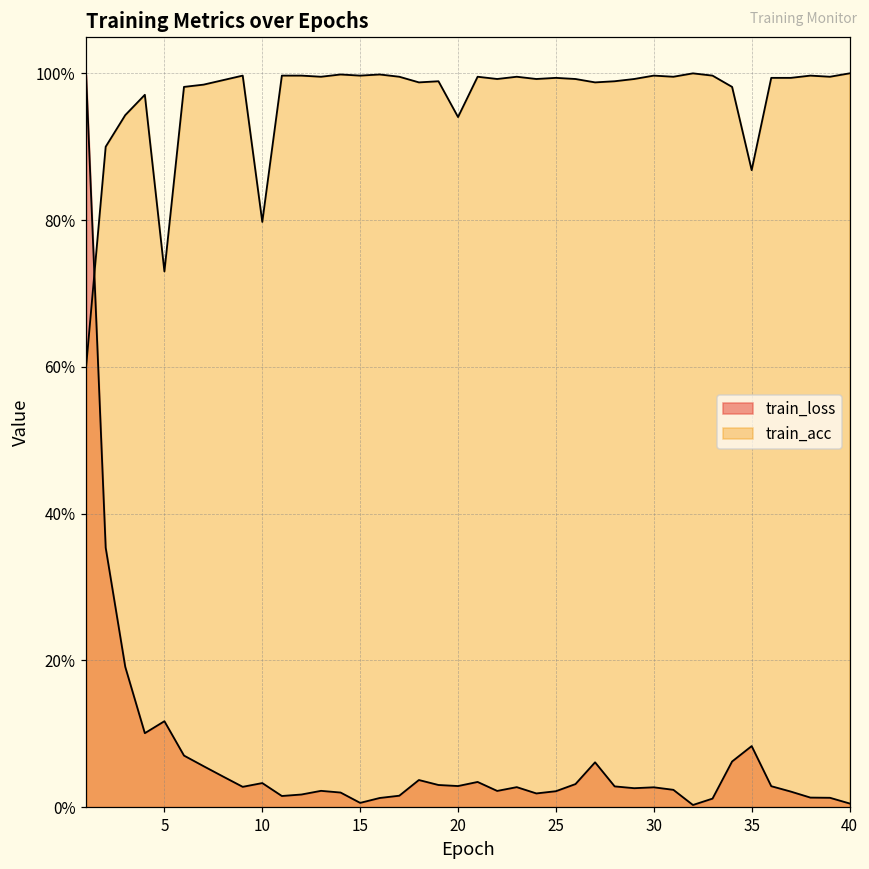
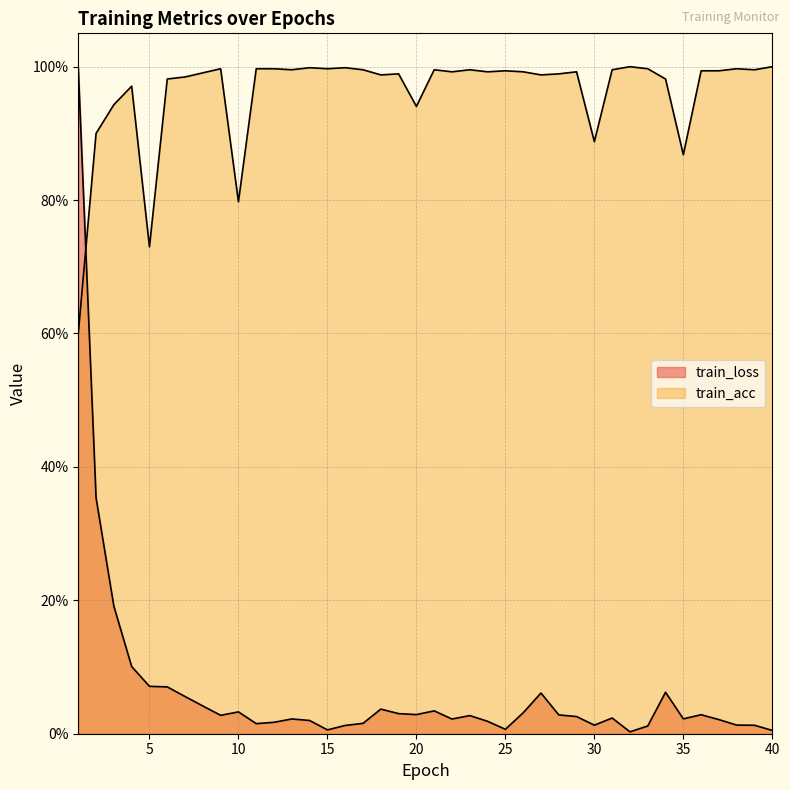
  {
    "train_loss": {
-     "5": "12%",
+     "5": "7%",
      "10": "3%",
      "15": "1%",
      "20": "3%",
-     "25": "2%",
-     "30": "3%",
-     "35": "8%",
+     "25": "1%",
+     "30": "1%",
+     "35": "2%",
      "40": "0%"
    },
    "train_acc": {
      "5": "73%",
      "10": "80%",
      "15": "100%",
      "20": "94%",
      "25": "99%",
-     "30": "100%",
+     "30": "89%",
      "35": "87%",
      "40": "100%"
    }
  }
